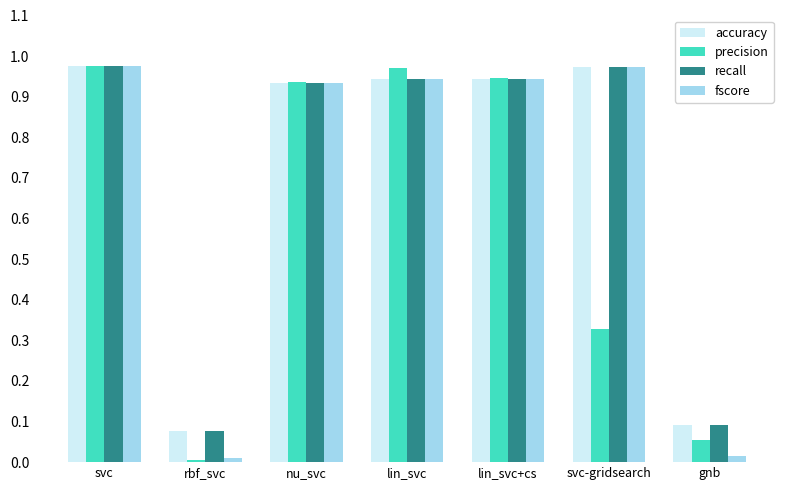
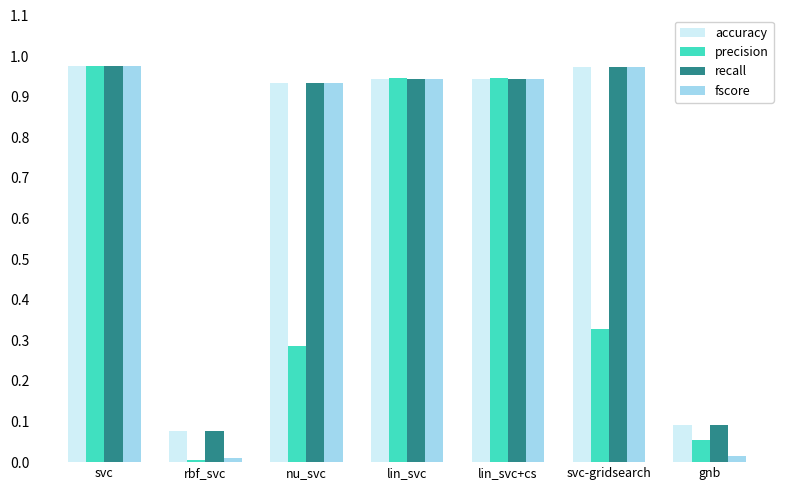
  {
    "precision": {
      "svc": 0.98,
-     "nu_svc": 0.94,
-     "lin_svc": 0.97,
+     "nu_svc": 0.29,
+     "lin_svc": 0.95,
      "lin_svc+cs": 0.95,
      "svc-gridsearch": 0.33,
      "gnb": 0.06
    },
    "recall": {
      "svc": 0.97,
      "rbf_svc": 0.08,
      "nu_svc": 0.93,
      "lin_svc": 0.94,
      "lin_svc+cs": 0.94,
      "svc-gridsearch": 0.97,
      "gnb": 0.09
    }
  }
